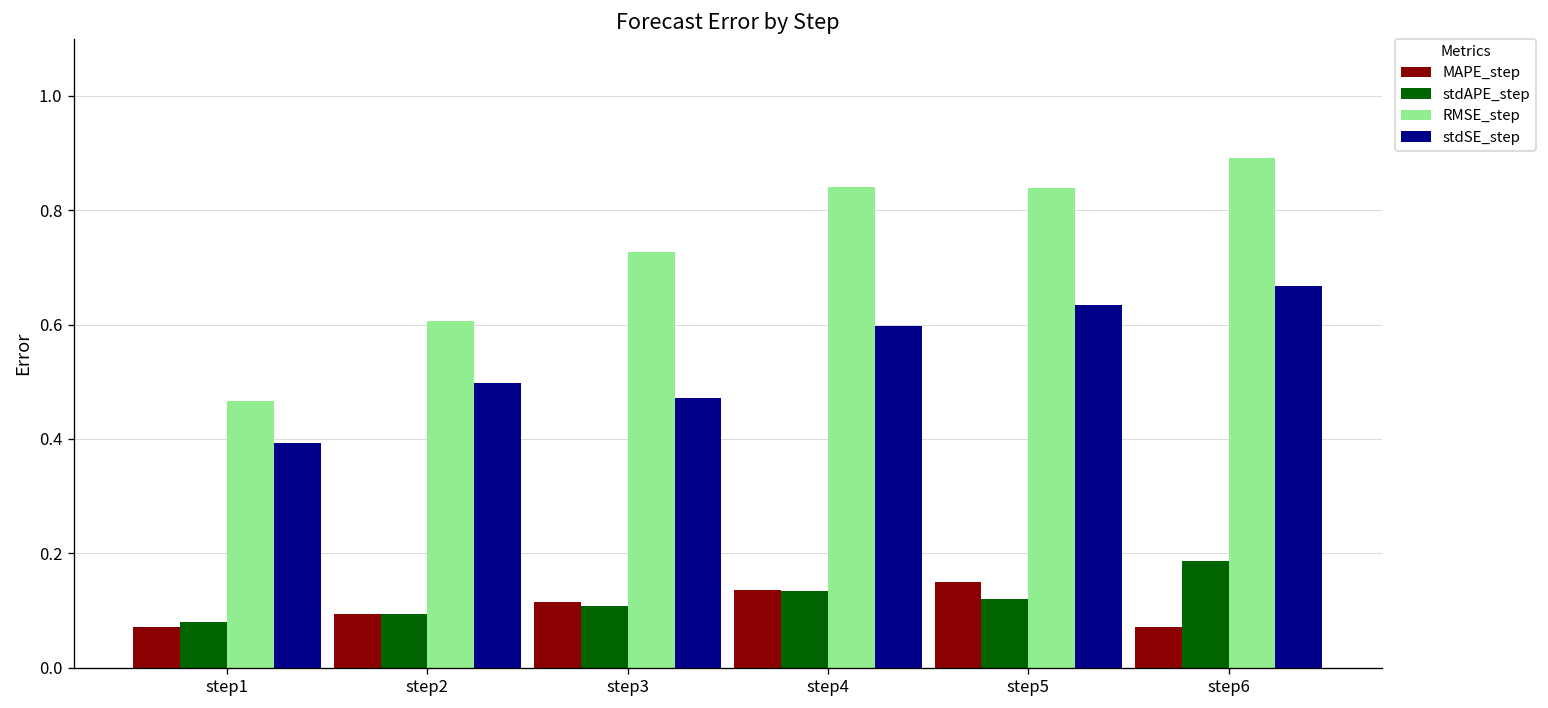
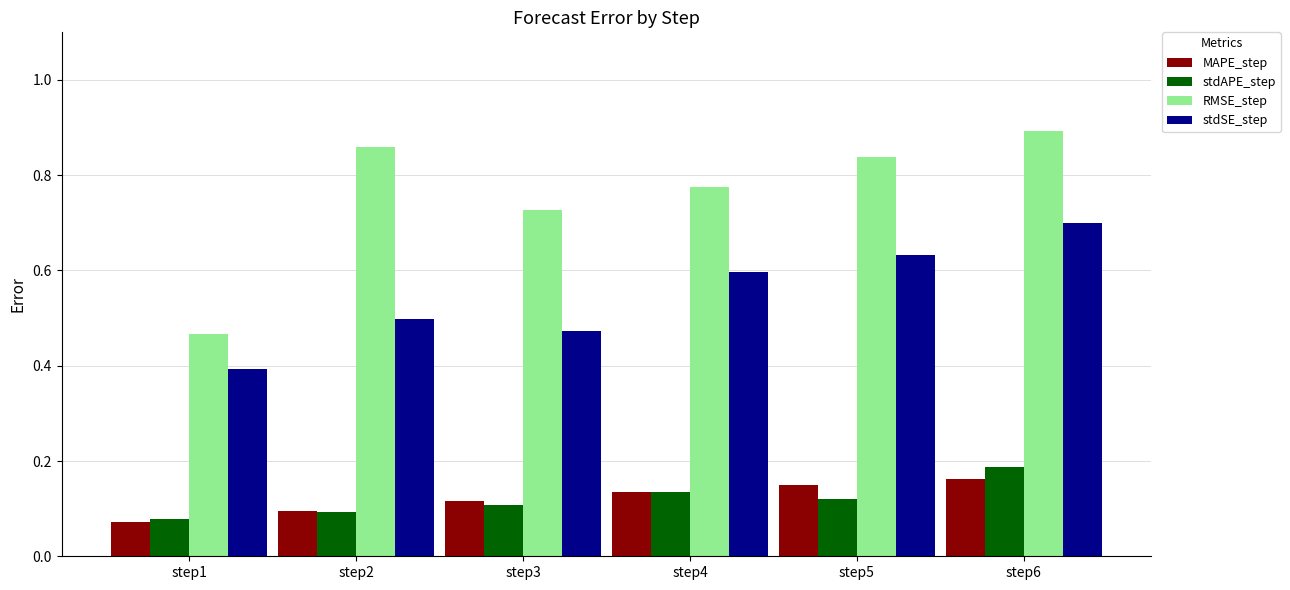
  {
    "MAPE_step": {
      "step1": 0.07,
      "step2": 0.09,
      "step3": 0.12,
      "step4": 0.13,
      "step5": 0.15,
-     "step6": 0.07
+     "step6": 0.16
    },
    "stdAPE_step": {
      "step1": 0.08,
      "step2": 0.09,
      "step3": 0.11,
      "step4": 0.13,
      "step5": 0.12,
      "step6": 0.19
    },
    "RMSE_step": {
      "step1": 0.47,
-     "step2": 0.61,
+     "step2": 0.86,
      "step3": 0.73,
-     "step4": 0.84,
+     "step4": 0.78,
      "step5": 0.84,
      "step6": 0.89
    },
    "stdSE_step": {
      "step1": 0.39,
      "step2": 0.50,
      "step3": 0.47,
      "step4": 0.60,
      "step5": 0.63,
-     "step6": 0.67
+     "step6": 0.70
    }
  }
